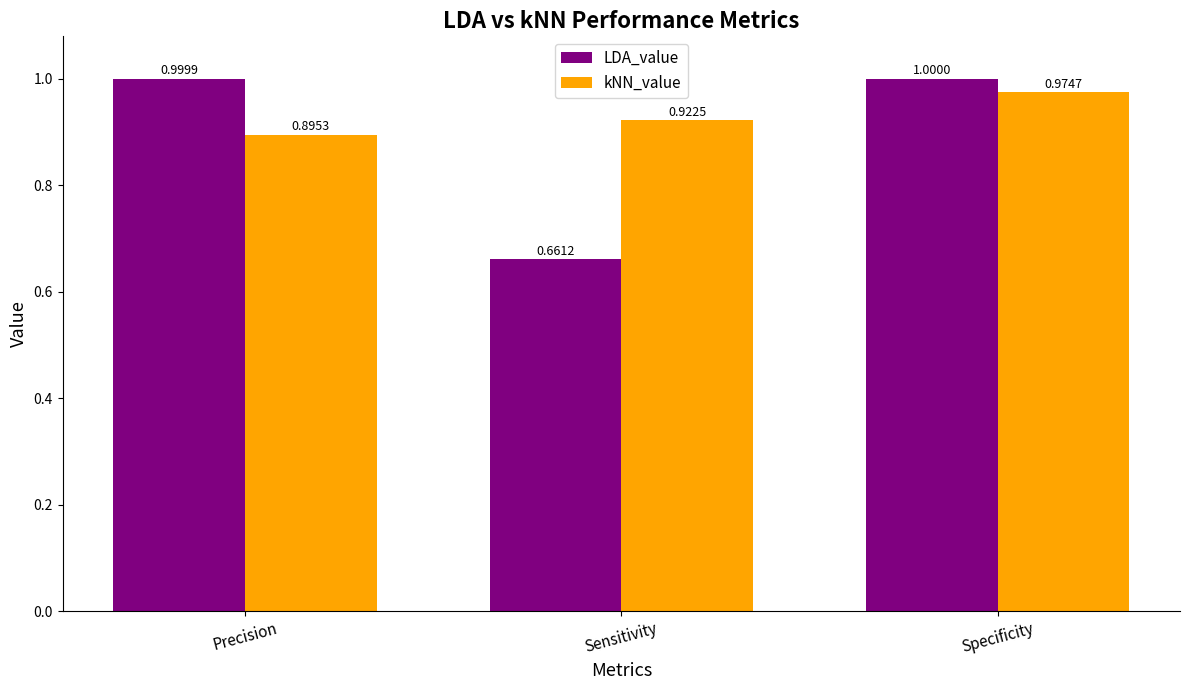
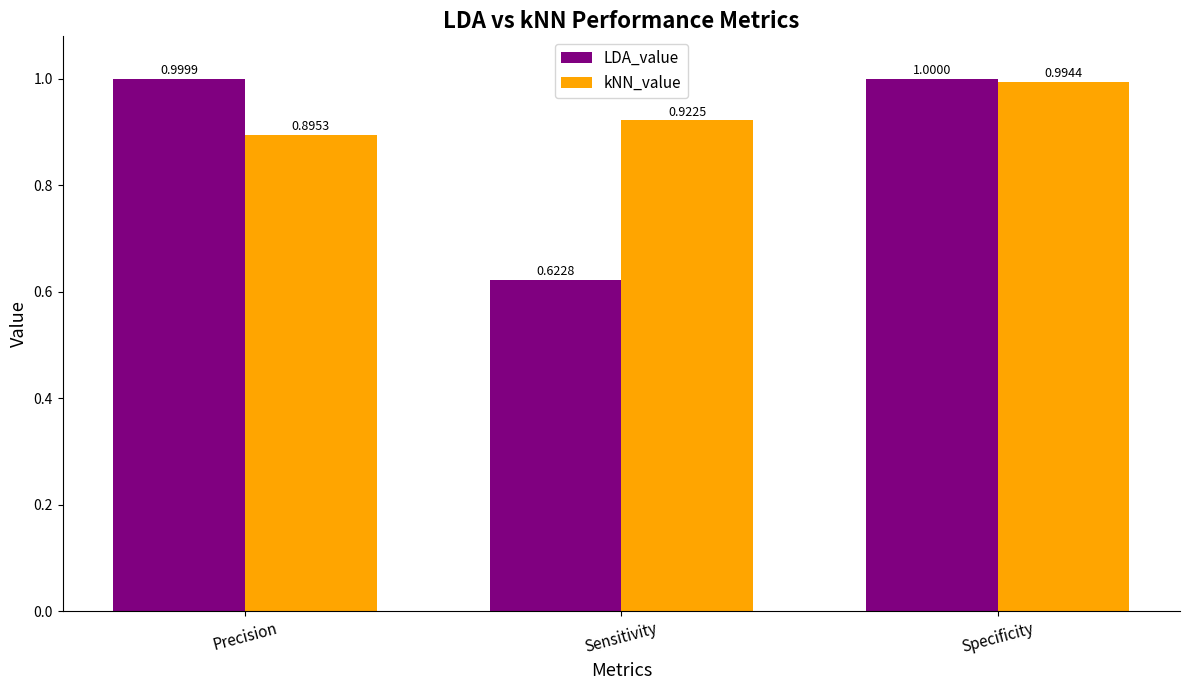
  {
    "LDA_value": {
      "Precision": 0.9999,
-     "Sensitivity": 0.6612,
+     "Sensitivity": 0.6228,
      "Specificity": 1.0000
    },
    "kNN_value": {
      "Precision": 0.8953,
      "Sensitivity": 0.9225,
-     "Specificity": 0.9747
+     "Specificity": 0.9944
    }
  }
